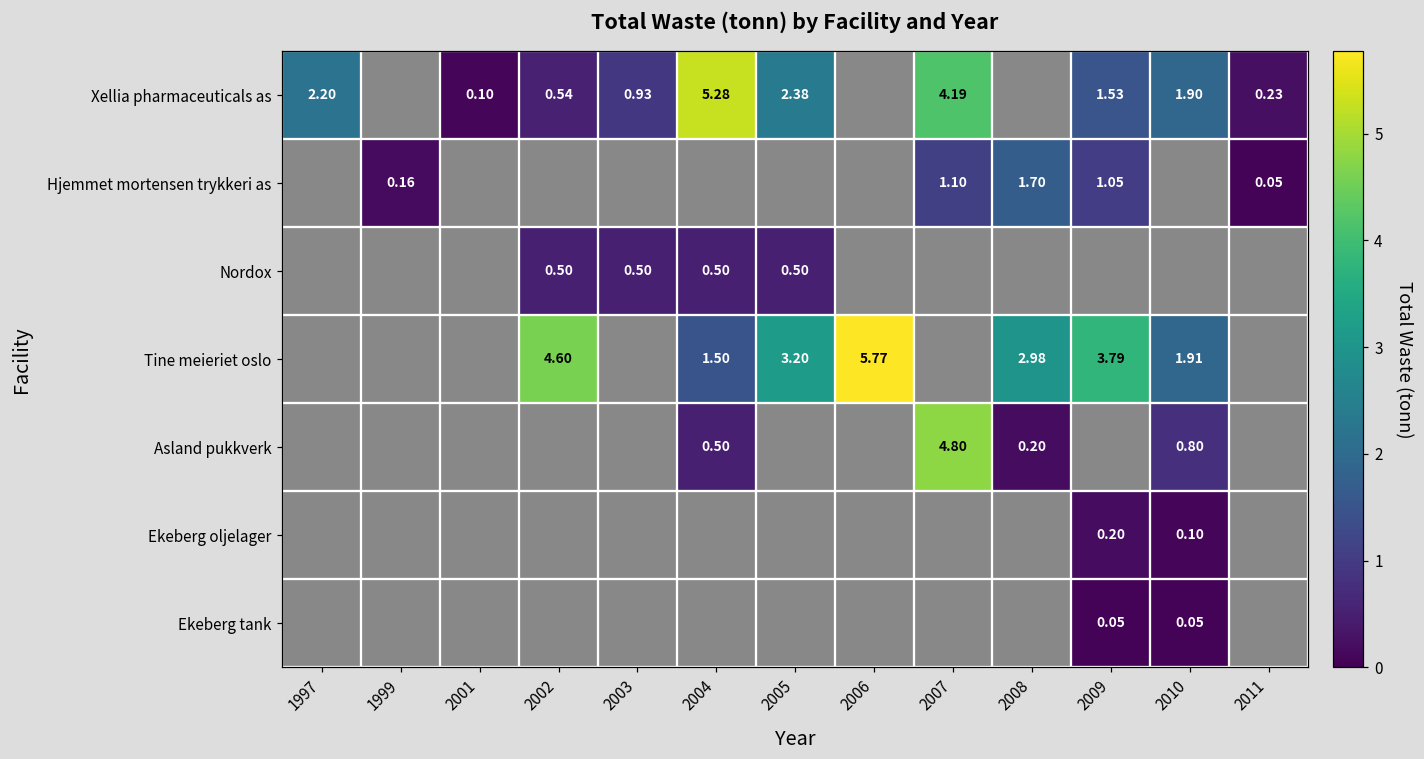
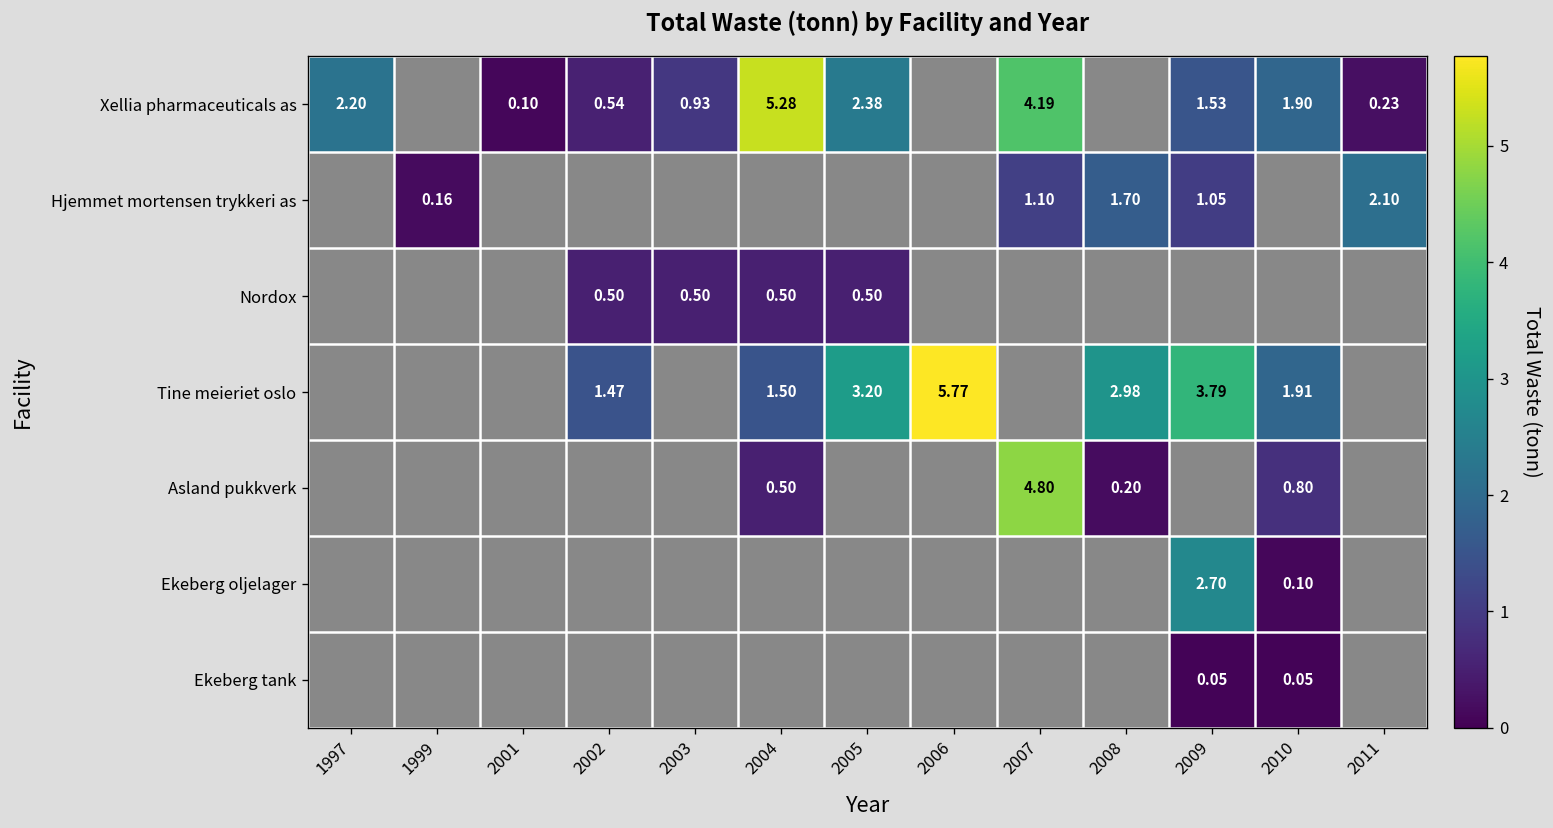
  {
    "Xellia pharmaceuticals as": {
      "1997": 2.20,
      "2001": 0.10,
      "2002": 0.54,
      "2003": 0.93,
      "2004": 5.28,
      "2005": 2.38,
      "2007": 4.19,
      "2009": 1.53,
      "2010": 1.90,
      "2011": 0.23
    },
    "Hjemmet mortensen trykkeri as": {
      "1999": 0.16,
      "2007": 1.10,
      "2008": 1.70,
      "2009": 1.05,
-     "2011": 0.05
+     "2011": 2.10
    },
    "Nordox": {
      "2002": 0.50,
      "2003": 0.50,
      "2004": 0.50,
      "2005": 0.50
    },
    "Tine meieriet oslo": {
-     "2002": 4.60,
+     "2002": 1.47,
      "2004": 1.50,
      "2005": 3.20,
      "2006": 5.77,
      "2008": 2.98,
      "2009": 3.79,
      "2010": 1.91
    },
    "Asland pukkverk": {
      "2004": 0.50,
      "2007": 4.80,
      "2008": 0.20,
      "2010": 0.80
    },
    "Ekeberg oljelager": {
-     "2009": 0.20,
+     "2009": 2.70,
      "2010": 0.10
    },
    "Ekeberg tank": {
      "2009": 0.05,
      "2010": 0.05
    }
  }
